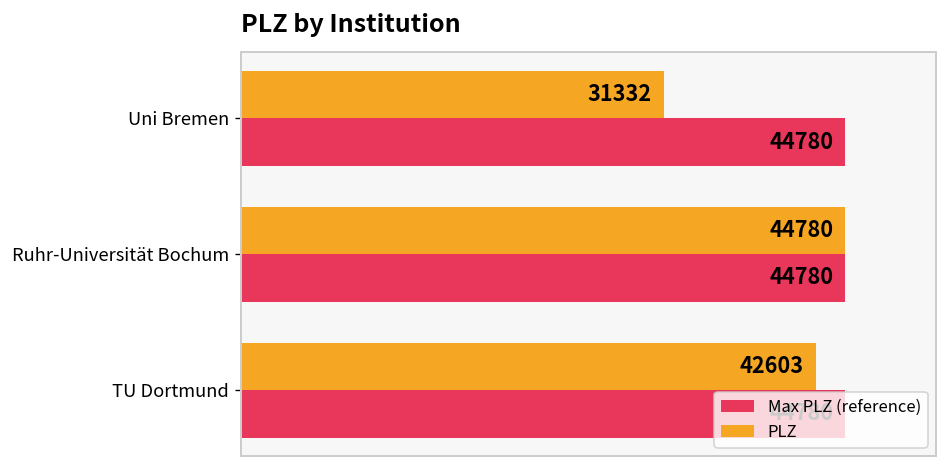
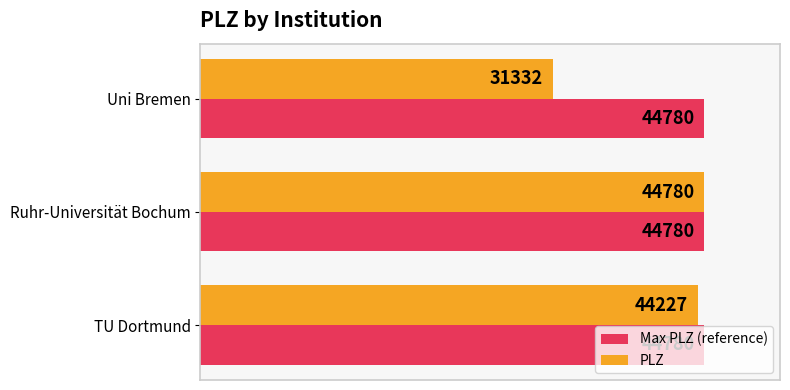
  {
    "Max PLZ (reference)": {
      "Uni Bremen": 44780,
      "Ruhr-Universität Bochum": 44780
    },
    "PLZ": {
      "Uni Bremen": 31332,
      "Ruhr-Universität Bochum": 44780,
-     "TU Dortmund": 42603
+     "TU Dortmund": 44227
    }
  }
